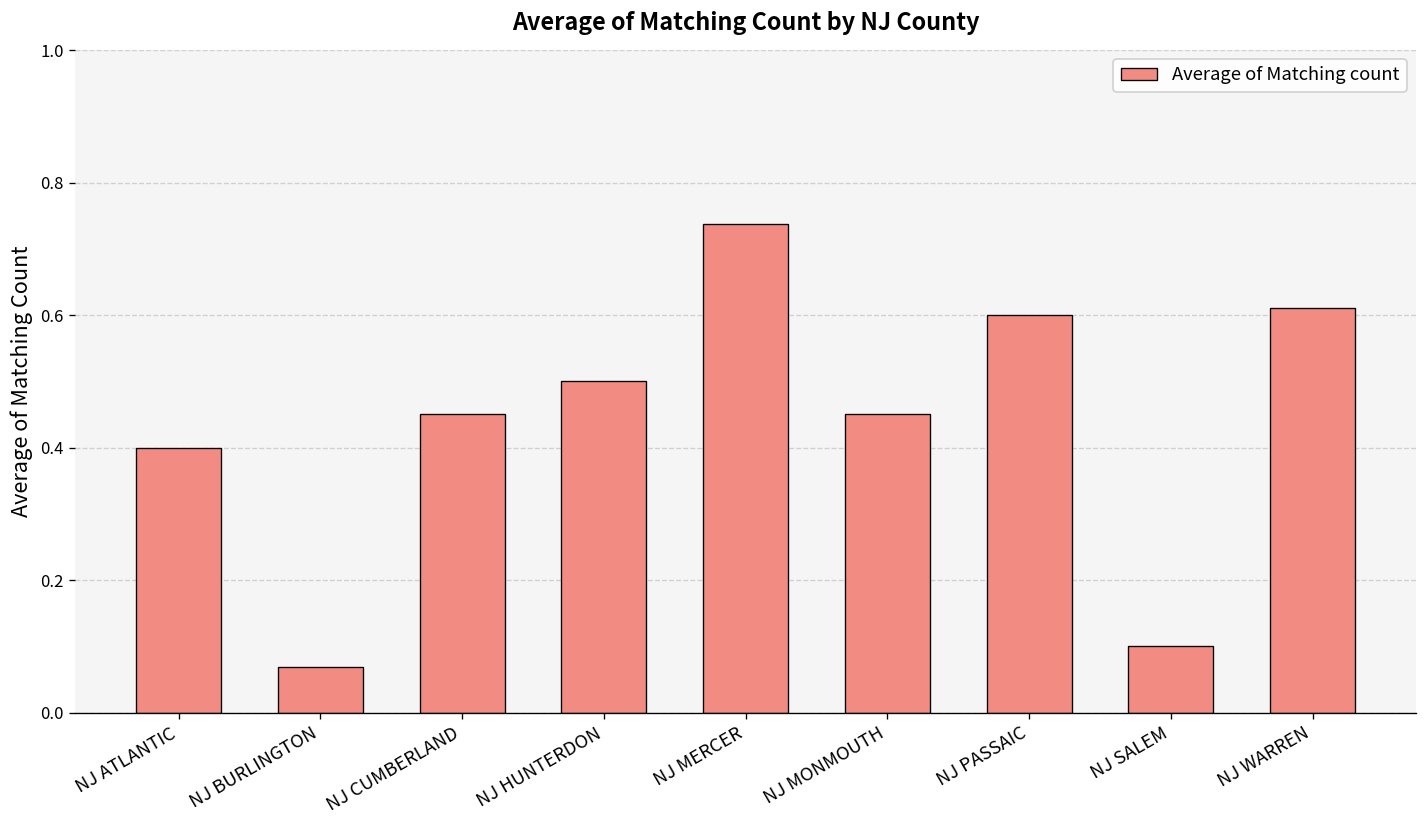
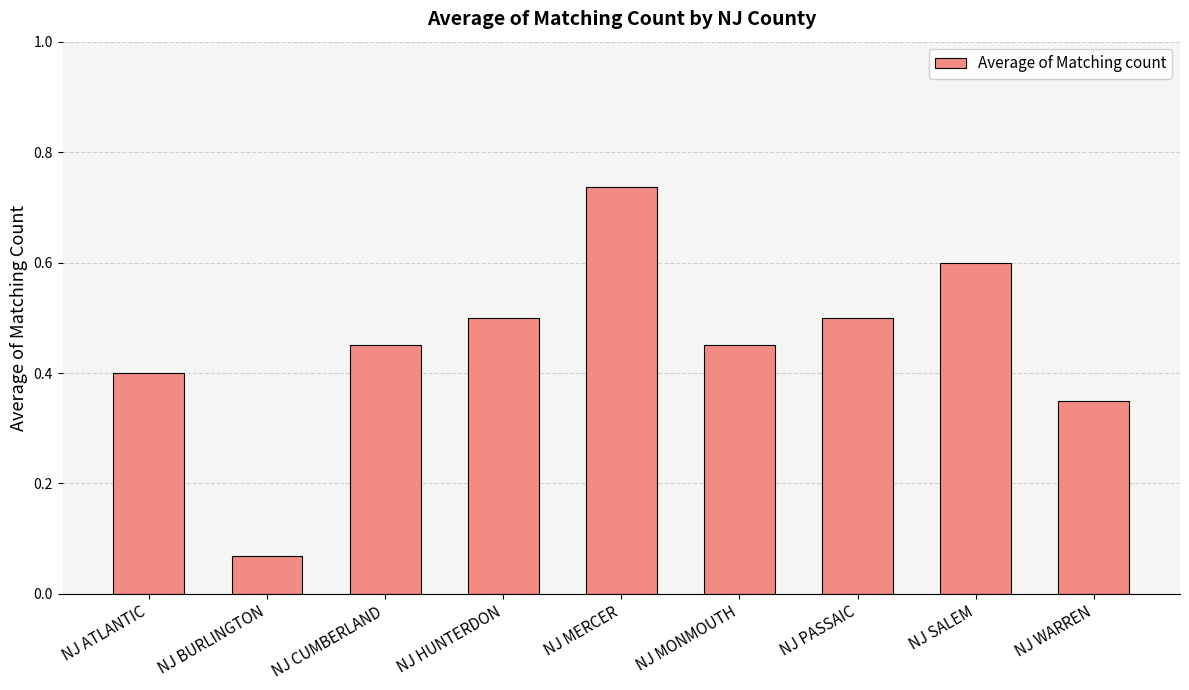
  {
    "NJ ATLANTIC": 0.40,
    "NJ BURLINGTON": 0.07,
    "NJ CUMBERLAND": 0.45,
    "NJ HUNTERDON": 0.50,
    "NJ MERCER": 0.74,
    "NJ MONMOUTH": 0.45,
-   "NJ PASSAIC": 0.6,
-   "NJ SALEM": 0.1,
-   "NJ WARREN": 0.61
+   "NJ PASSAIC": 0.5,
+   "NJ SALEM": 0.6,
+   "NJ WARREN": 0.35
  }
